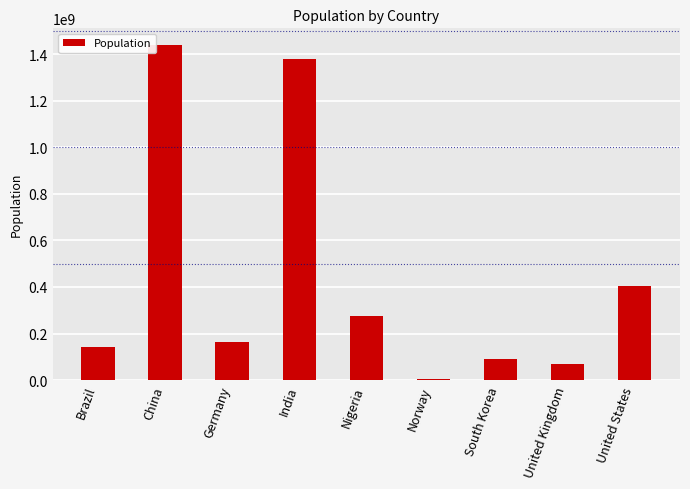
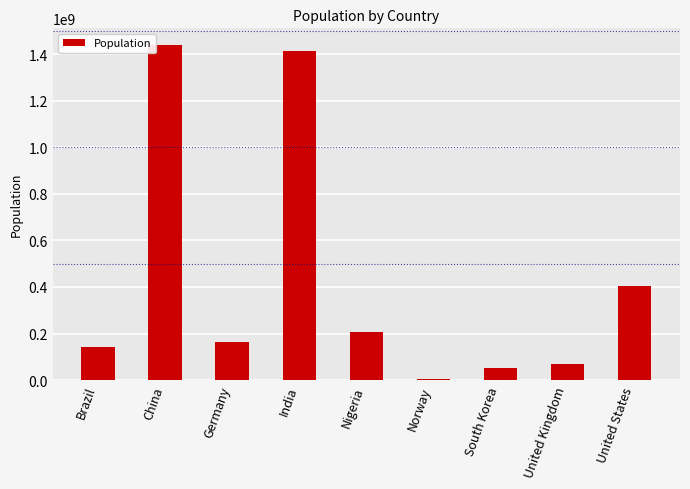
  {
    "Brazil": 140000000,
    "China": 1440000000,
    "Germany": 160000000,
-   "India": 1380000000,
-   "Nigeria": 280000000,
-   "South Korea": 90000000,
+   "India": 1420000000,
+   "Nigeria": 210000000,
+   "South Korea": 50000000,
    "United Kingdom": 70000000,
    "United States": 400000000
  }
